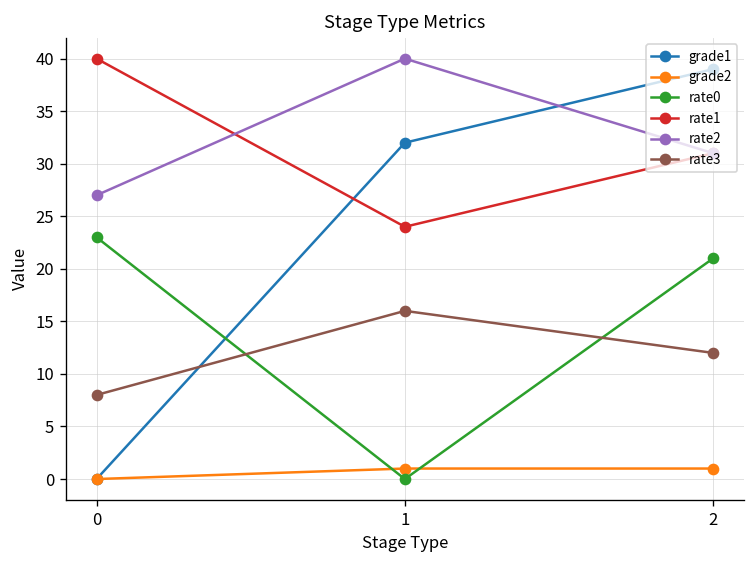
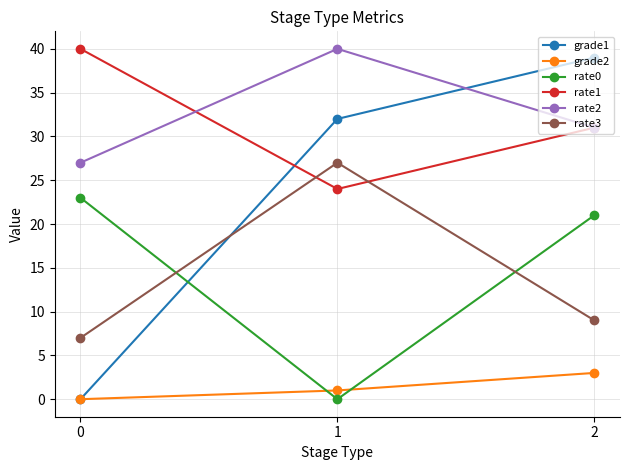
  {
    "grade1": {
      "1": 32
    },
    "grade2": {
      "1": 1,
-     "2": 1
+     "2": 3
    },
    "rate0": {
      "0": 23,
      "1": 0,
      "2": 21
    },
    "rate1": {
      "0": 40,
      "1": 24
    },
    "rate2": {
      "0": 27,
      "1": 40
    },
    "rate3": {
-     "0": 8,
-     "1": 16,
-     "2": 12
+     "0": 7,
+     "1": 27,
+     "2": 9
    }
  }
